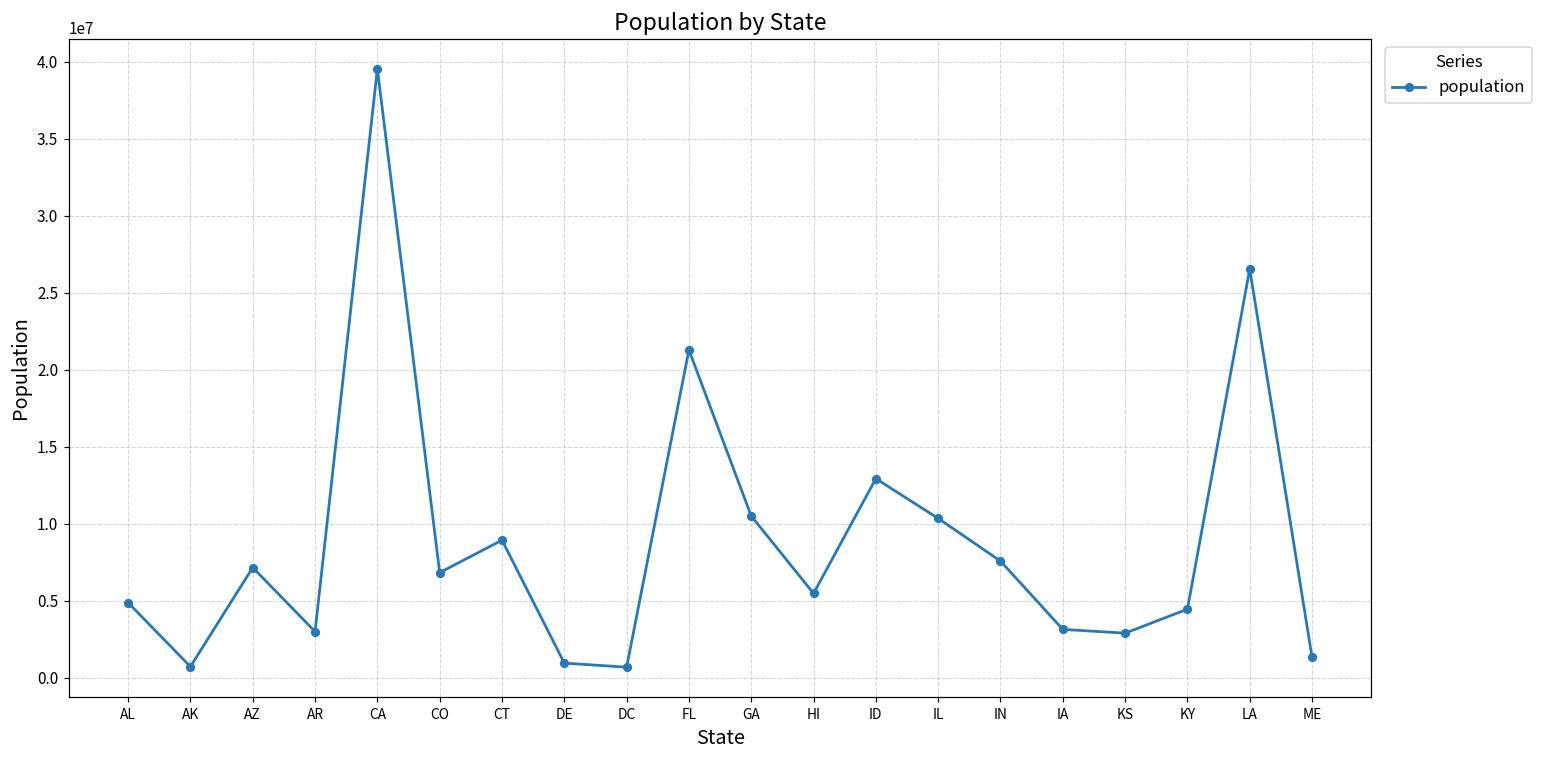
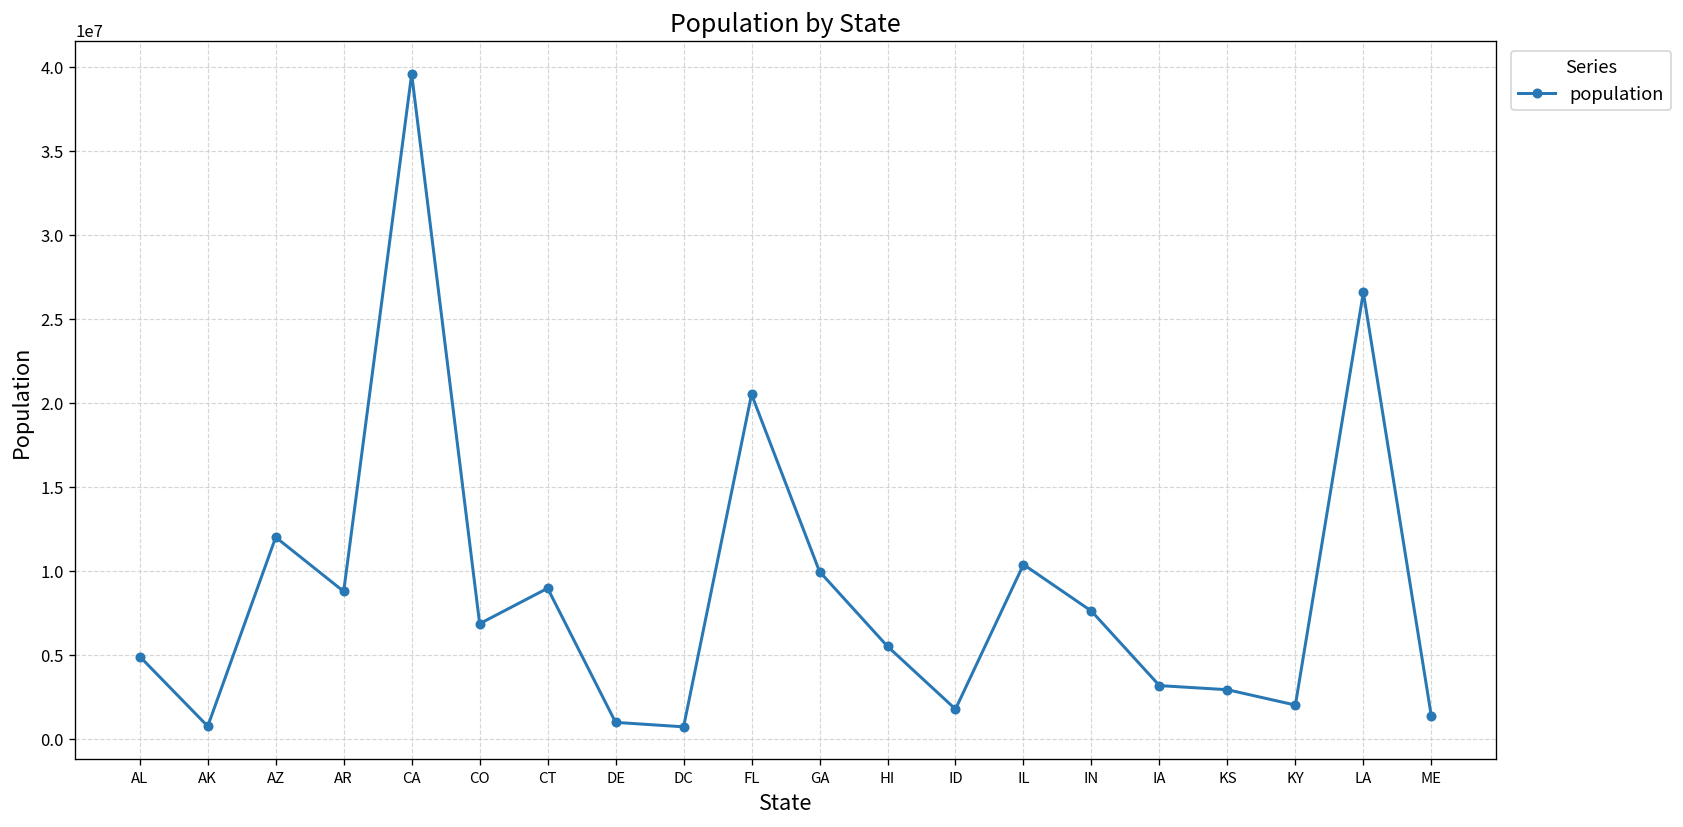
  {
    "AL": 4900000,
    "AK": 700000,
-   "AZ": 7200000,
-   "AR": 3000000,
+   "AZ": 12000000,
+   "AR": 8800000,
    "CA": 39600000,
    "CO": 6800000,
    "CT": 8900000,
    "DE": 1000000,
    "DC": 700000,
-   "FL": 21300000,
-   "GA": 10500000,
+   "FL": 20500000,
+   "GA": 9900000,
    "HI": 5500000,
-   "ID": 12900000,
+   "ID": 1800000,
    "IL": 10400000,
    "IN": 7600000,
    "IA": 3200000,
    "KS": 2900000,
-   "KY": 4500000,
+   "KY": 2000000,
    "LA": 26600000,
    "ME": 1300000
  }
